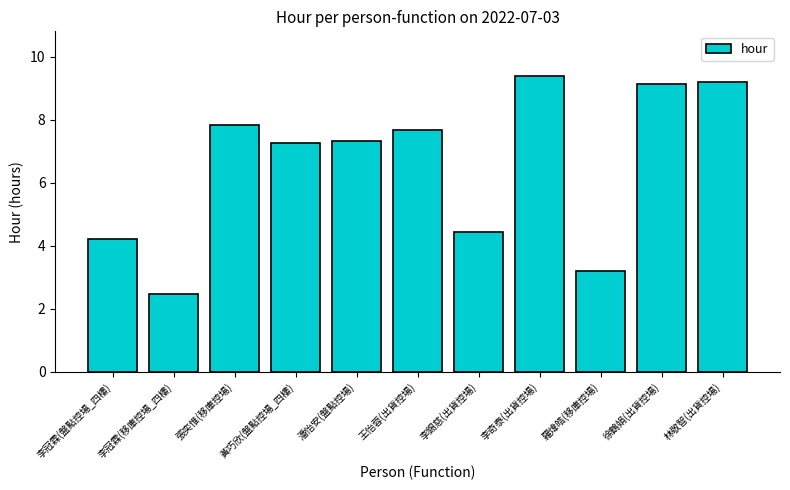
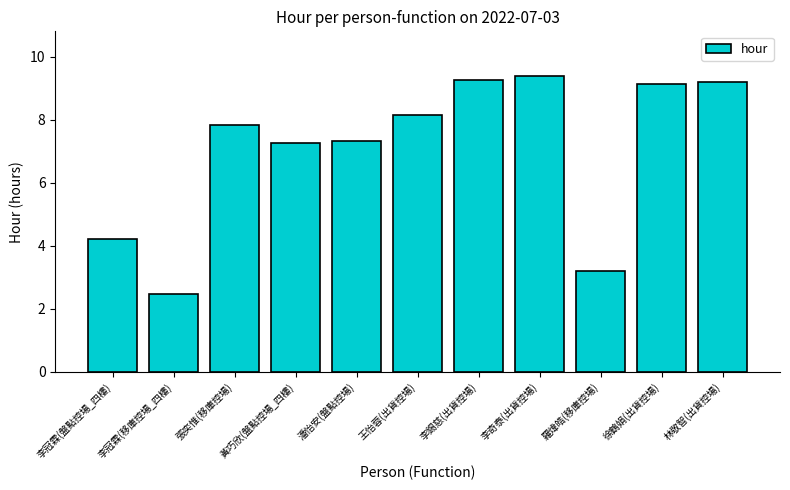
  {
    "李冠霖(盤點控場_四樓)": 4.2,
    "李冠霖(移庫控場_四樓)": 2.5,
    "張奕惟(移庫控場)": 7.9,
    "黃巧欣(盤點控場_四樓)": 7.3,
    "潘怡安(盤點控場)": 7.3,
-   "王怡蓉(出貨控場)": 7.7,
-   "李錫慈(出貨控場)": 4.4,
+   "王怡蓉(出貨控場)": 8.2,
+   "李錫慈(出貨控場)": 9.3,
    "李奇泰(出貨控場)": 9.4,
    "羅煒皓(移庫控場)": 3.2,
    "徐鶴娟(出貨控場)": 9.1,
    "林敬智(出貨控場)": 9.2
  }
